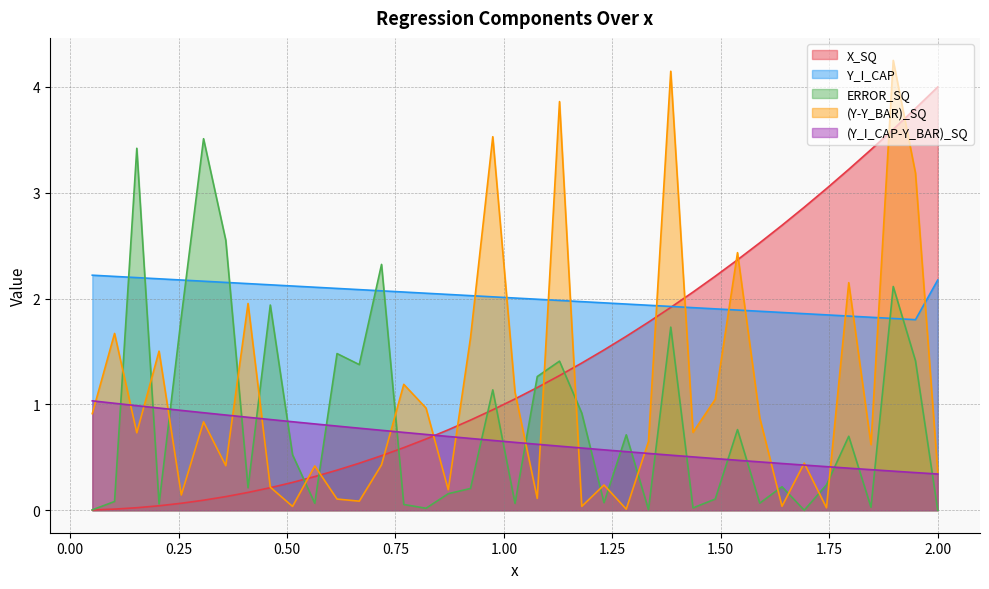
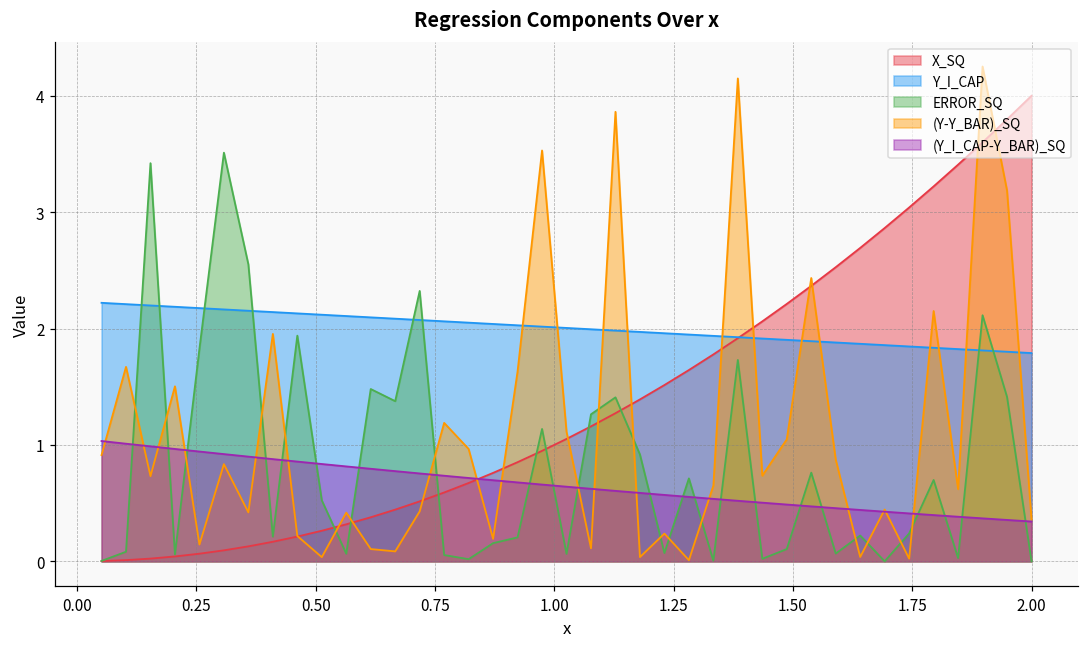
  {
    "Y_I_CAP": {
-     "2.00": 2.18
+     "2.00": 1.79
    },
    "ERROR_SQ": {
      "2.00": 0.00
    }
  }
